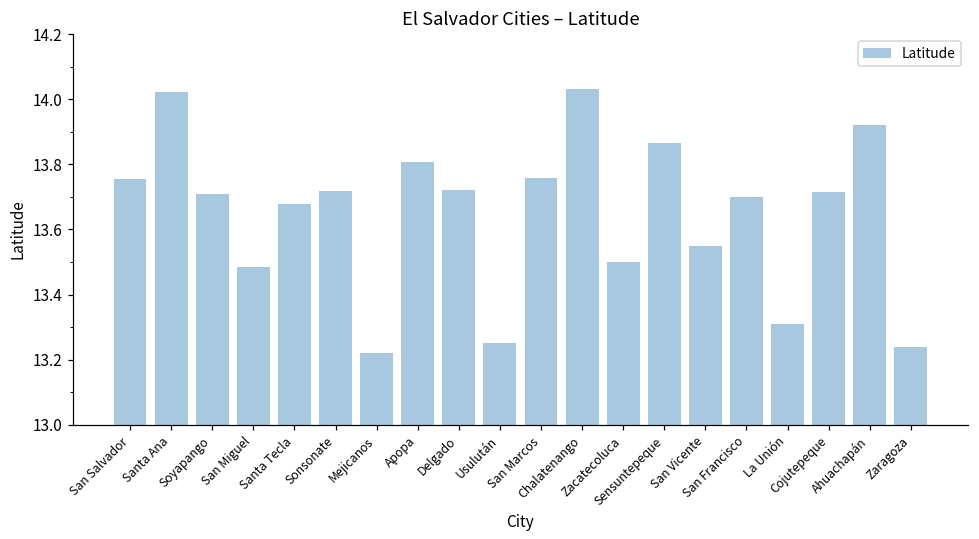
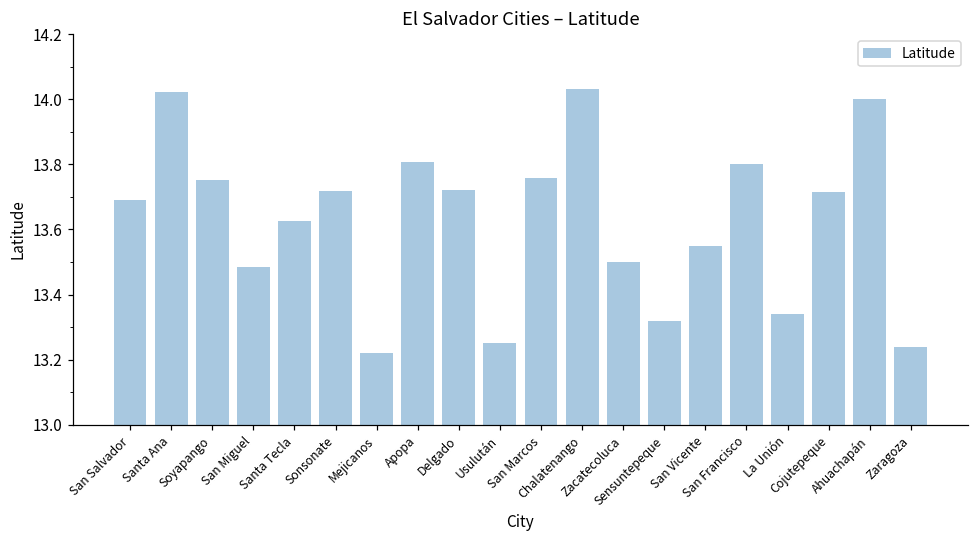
  {
-   "San Salvador": 13.76,
+   "San Salvador": 13.69,
    "Santa Ana": 14.02,
-   "Soyapango": 13.71,
+   "Soyapango": 13.75,
    "San Miguel": 13.48,
-   "Santa Tecla": 13.68,
+   "Santa Tecla": 13.63,
    "Sonsonate": 13.72,
    "Mejicanos": 13.22,
    "Apopa": 13.81,
    "Delgado": 13.72,
    "Usulután": 13.25,
    "San Marcos": 13.76,
    "Chalatenango": 14.03,
    "Zacatecoluca": 13.50,
-   "Sensuntepeque": 13.87,
+   "Sensuntepeque": 13.32,
    "San Vicente": 13.55,
-   "San Francisco": 13.7,
-   "La Unión": 13.31,
+   "San Francisco": 13.8,
+   "La Unión": 13.34,
    "Cojutepeque": 13.72,
-   "Ahuachapán": 13.92,
+   "Ahuachapán": 14.00,
    "Zaragoza": 13.24
  }
